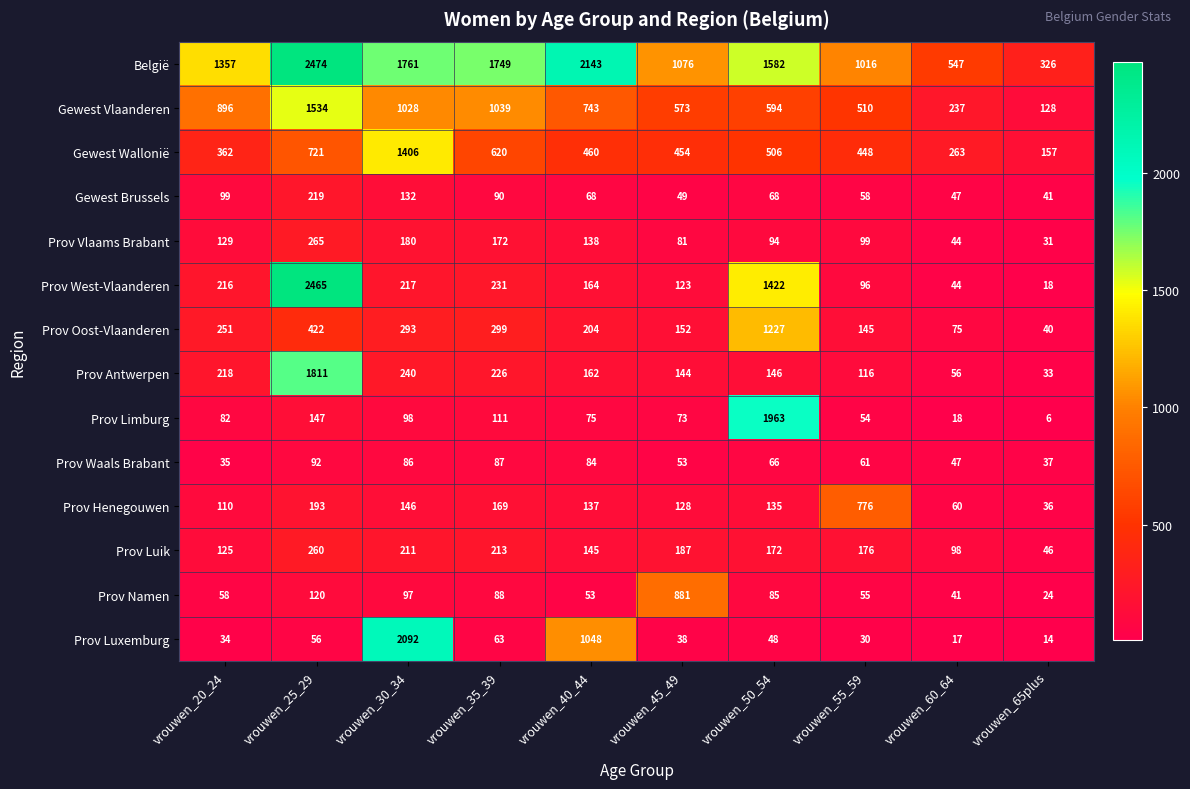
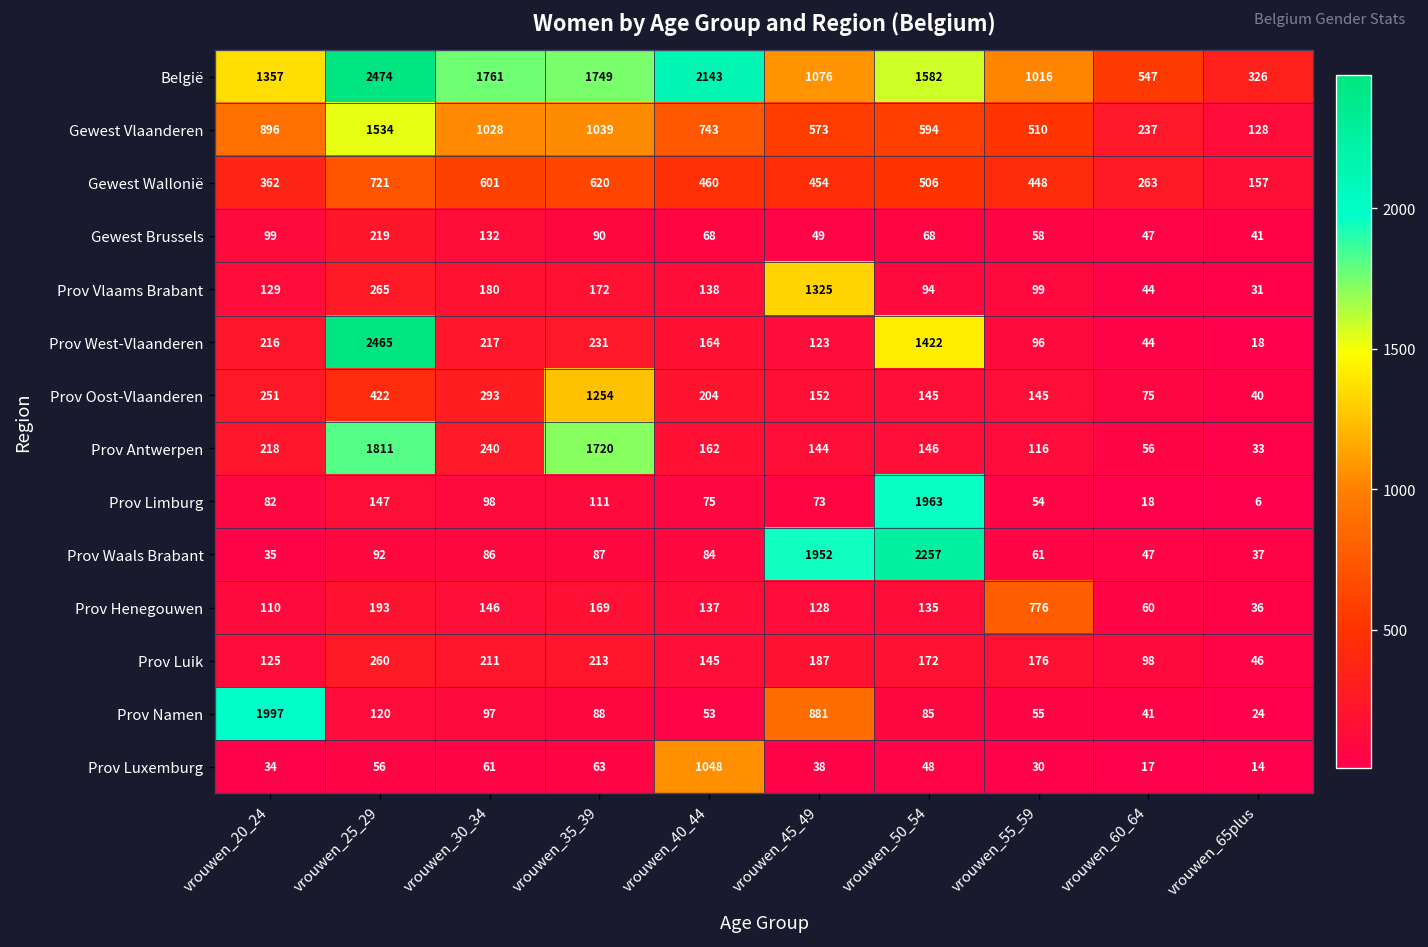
  {
    "België": {
      "vrouwen_20_24": 1357,
      "vrouwen_25_29": 2474,
      "vrouwen_30_34": 1761,
      "vrouwen_35_39": 1749,
      "vrouwen_40_44": 2143,
      "vrouwen_45_49": 1076,
      "vrouwen_50_54": 1582,
      "vrouwen_55_59": 1016,
      "vrouwen_60_64": 547,
      "vrouwen_65plus": 326
    },
    "Gewest Vlaanderen": {
      "vrouwen_20_24": 896,
      "vrouwen_25_29": 1534,
      "vrouwen_30_34": 1028,
      "vrouwen_35_39": 1039,
      "vrouwen_40_44": 743,
      "vrouwen_45_49": 573,
      "vrouwen_50_54": 594,
      "vrouwen_55_59": 510,
      "vrouwen_60_64": 237,
      "vrouwen_65plus": 128
    },
    "Gewest Wallonië": {
      "vrouwen_20_24": 362,
      "vrouwen_25_29": 721,
-     "vrouwen_30_34": 1406,
+     "vrouwen_30_34": 601,
      "vrouwen_35_39": 620,
      "vrouwen_40_44": 460,
      "vrouwen_45_49": 454,
      "vrouwen_50_54": 506,
      "vrouwen_55_59": 448,
      "vrouwen_60_64": 263,
      "vrouwen_65plus": 157
    },
    "Gewest Brussels": {
      "vrouwen_20_24": 99,
      "vrouwen_25_29": 219,
      "vrouwen_30_34": 132,
      "vrouwen_35_39": 90,
      "vrouwen_40_44": 68,
      "vrouwen_45_49": 49,
      "vrouwen_50_54": 68,
      "vrouwen_55_59": 58,
      "vrouwen_60_64": 47,
      "vrouwen_65plus": 41
    },
    "Prov Vlaams Brabant": {
      "vrouwen_20_24": 129,
      "vrouwen_25_29": 265,
      "vrouwen_30_34": 180,
      "vrouwen_35_39": 172,
      "vrouwen_40_44": 138,
-     "vrouwen_45_49": 81,
+     "vrouwen_45_49": 1325,
      "vrouwen_50_54": 94,
      "vrouwen_55_59": 99,
      "vrouwen_60_64": 44,
      "vrouwen_65plus": 31
    },
    "Prov West-Vlaanderen": {
      "vrouwen_20_24": 216,
      "vrouwen_25_29": 2465,
      "vrouwen_30_34": 217,
      "vrouwen_35_39": 231,
      "vrouwen_40_44": 164,
      "vrouwen_45_49": 123,
      "vrouwen_50_54": 1422,
      "vrouwen_55_59": 96,
      "vrouwen_60_64": 44,
      "vrouwen_65plus": 18
    },
    "Prov Oost-Vlaanderen": {
      "vrouwen_20_24": 251,
      "vrouwen_25_29": 422,
      "vrouwen_30_34": 293,
-     "vrouwen_35_39": 299,
+     "vrouwen_35_39": 1254,
      "vrouwen_40_44": 204,
      "vrouwen_45_49": 152,
-     "vrouwen_50_54": 1227,
+     "vrouwen_50_54": 145,
      "vrouwen_55_59": 145,
      "vrouwen_60_64": 75,
      "vrouwen_65plus": 40
    },
    "Prov Antwerpen": {
      "vrouwen_20_24": 218,
      "vrouwen_25_29": 1811,
      "vrouwen_30_34": 240,
-     "vrouwen_35_39": 226,
+     "vrouwen_35_39": 1720,
      "vrouwen_40_44": 162,
      "vrouwen_45_49": 144,
      "vrouwen_50_54": 146,
      "vrouwen_55_59": 116,
      "vrouwen_60_64": 56,
      "vrouwen_65plus": 33
    },
    "Prov Limburg": {
      "vrouwen_20_24": 82,
      "vrouwen_25_29": 147,
      "vrouwen_30_34": 98,
      "vrouwen_35_39": 111,
      "vrouwen_40_44": 75,
      "vrouwen_45_49": 73,
      "vrouwen_50_54": 1963,
      "vrouwen_55_59": 54,
      "vrouwen_60_64": 18,
      "vrouwen_65plus": 6
    },
    "Prov Waals Brabant": {
      "vrouwen_20_24": 35,
      "vrouwen_25_29": 92,
      "vrouwen_30_34": 86,
      "vrouwen_35_39": 87,
      "vrouwen_40_44": 84,
-     "vrouwen_45_49": 53,
-     "vrouwen_50_54": 66,
+     "vrouwen_45_49": 1952,
+     "vrouwen_50_54": 2257,
      "vrouwen_55_59": 61,
      "vrouwen_60_64": 47,
      "vrouwen_65plus": 37
    },
    "Prov Henegouwen": {
      "vrouwen_20_24": 110,
      "vrouwen_25_29": 193,
      "vrouwen_30_34": 146,
      "vrouwen_35_39": 169,
      "vrouwen_40_44": 137,
      "vrouwen_45_49": 128,
      "vrouwen_50_54": 135,
      "vrouwen_55_59": 776,
      "vrouwen_60_64": 60,
      "vrouwen_65plus": 36
    },
    "Prov Luik": {
      "vrouwen_20_24": 125,
      "vrouwen_25_29": 260,
      "vrouwen_30_34": 211,
      "vrouwen_35_39": 213,
      "vrouwen_40_44": 145,
      "vrouwen_45_49": 187,
      "vrouwen_50_54": 172,
      "vrouwen_55_59": 176,
      "vrouwen_60_64": 98,
      "vrouwen_65plus": 46
    },
    "Prov Namen": {
-     "vrouwen_20_24": 58,
+     "vrouwen_20_24": 1997,
      "vrouwen_25_29": 120,
      "vrouwen_30_34": 97,
      "vrouwen_35_39": 88,
      "vrouwen_40_44": 53,
      "vrouwen_45_49": 881,
      "vrouwen_50_54": 85,
      "vrouwen_55_59": 55,
      "vrouwen_60_64": 41,
      "vrouwen_65plus": 24
    },
    "Prov Luxemburg": {
      "vrouwen_20_24": 34,
      "vrouwen_25_29": 56,
-     "vrouwen_30_34": 2092,
+     "vrouwen_30_34": 61,
      "vrouwen_35_39": 63,
      "vrouwen_40_44": 1048,
      "vrouwen_45_49": 38,
      "vrouwen_50_54": 48,
      "vrouwen_55_59": 30,
      "vrouwen_60_64": 17,
      "vrouwen_65plus": 14
    }
  }
